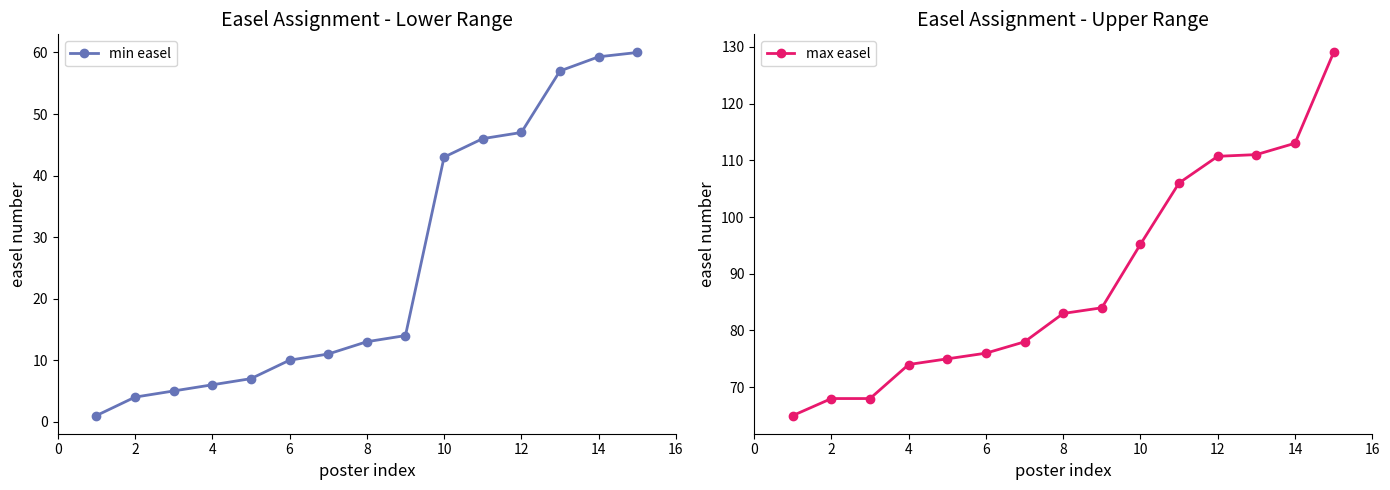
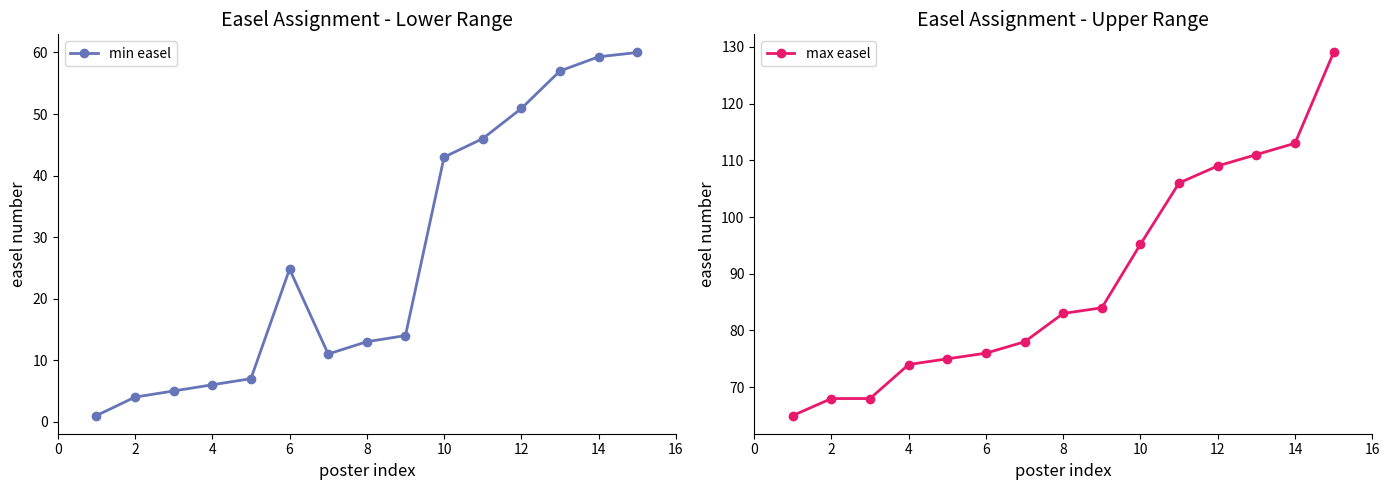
  {
    "Easel Assignment - Lower Range": {
      "2": 4,
      "4": 6,
-     "6": 10,
+     "6": 25,
      "8": 13,
      "10": 43,
-     "12": 47,
+     "12": 51,
      "14": 59
    },
    "Easel Assignment - Upper Range": {
      "2": 68,
      "4": 74,
      "6": 76,
      "8": 83,
      "10": 95,
-     "12": 111,
+     "12": 109,
      "14": 113
    }
  }
